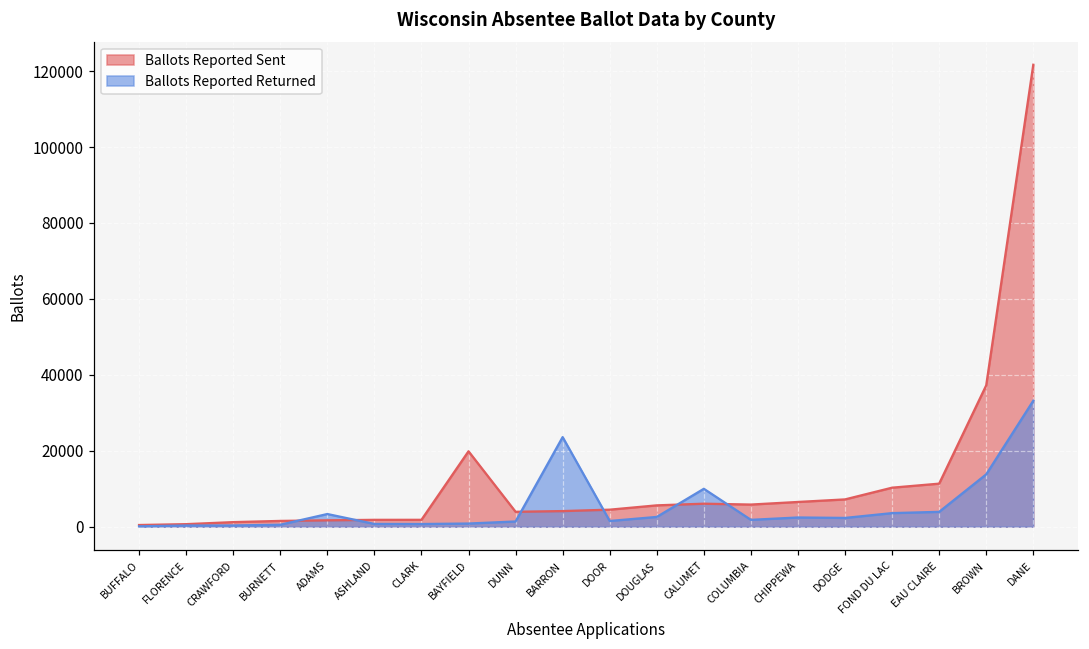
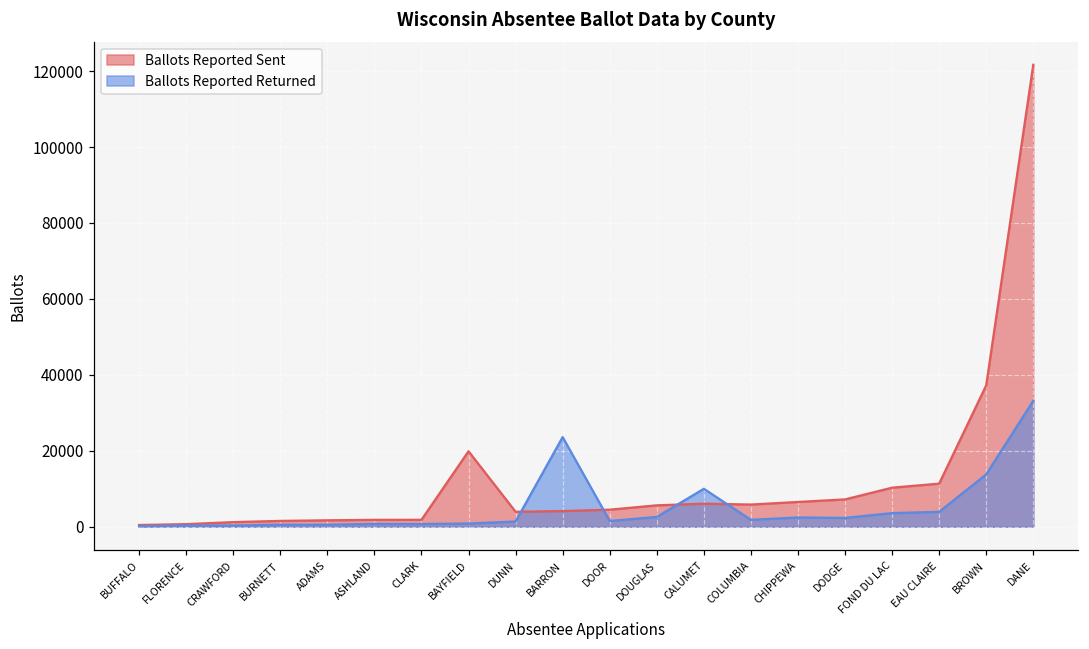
  {
    "Ballots Reported Sent": {
      "CRAWFORD": 1000,
      "BURNETT": 2000,
      "ADAMS": 2000,
      "ASHLAND": 2000,
      "CLARK": 2000,
      "BAYFIELD": 20000,
      "DUNN": 4000,
      "BARRON": 4000,
      "DOOR": 4000,
      "DOUGLAS": 6000,
      "CALUMET": 6000,
      "COLUMBIA": 6000,
      "CHIPPEWA": 7000,
      "DODGE": 7000,
      "FOND DU LAC": 10000,
      "EAU CLAIRE": 11000,
      "BROWN": 37000,
      "DANE": 122000
    },
    "Ballots Reported Returned": {
      "CRAWFORD": 0,
      "BURNETT": 1000,
-     "ADAMS": 3000,
+     "ADAMS": 1000,
      "ASHLAND": 1000,
      "CLARK": 1000,
      "BAYFIELD": 1000,
      "DUNN": 1000,
      "BARRON": 24000,
      "DOOR": 2000,
      "DOUGLAS": 3000,
      "CALUMET": 10000,
      "COLUMBIA": 2000,
      "CHIPPEWA": 2000,
      "DODGE": 2000,
      "FOND DU LAC": 4000,
      "EAU CLAIRE": 4000,
      "BROWN": 14000,
      "DANE": 33000
    }
  }
